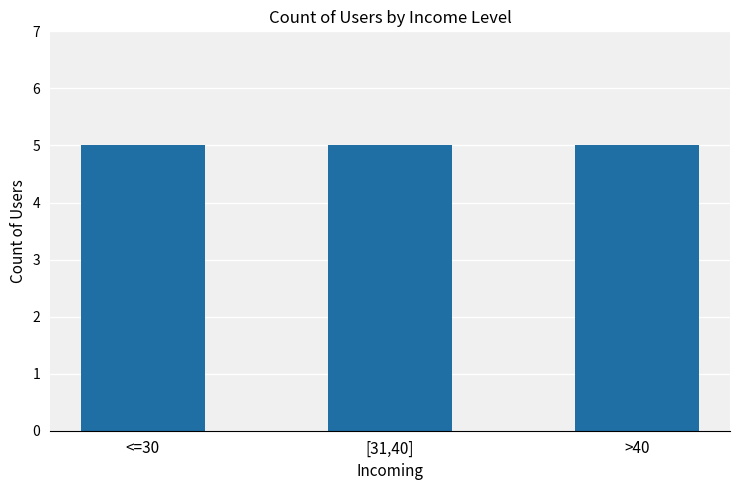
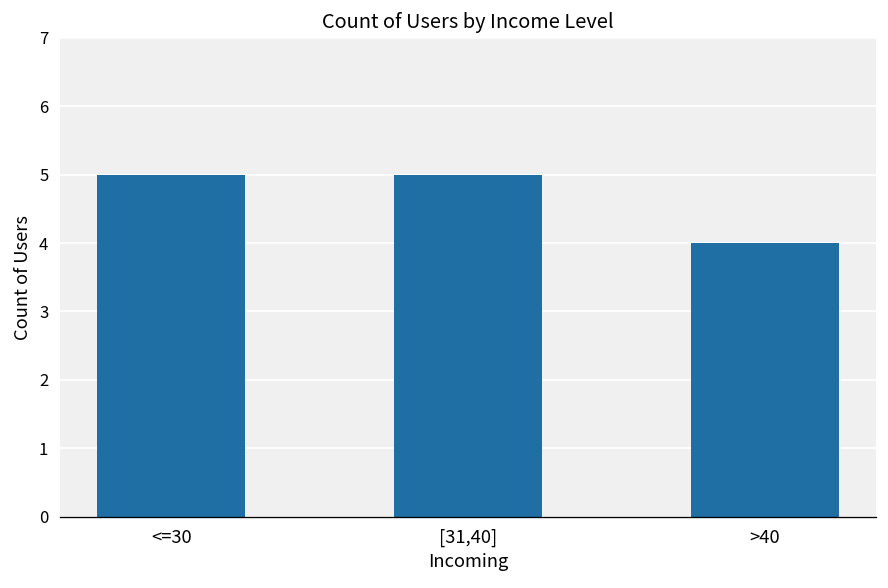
  {
    "<=30": 5,
    "[31,40]": 5,
-   ">40": 5
+   ">40": 4
  }
